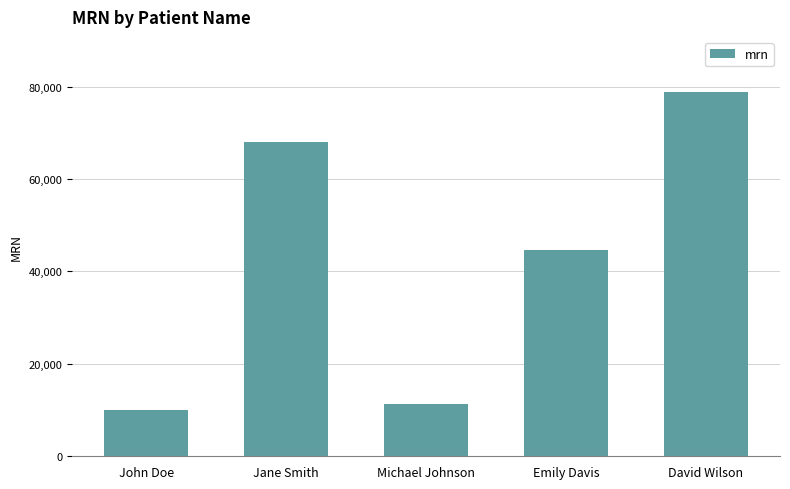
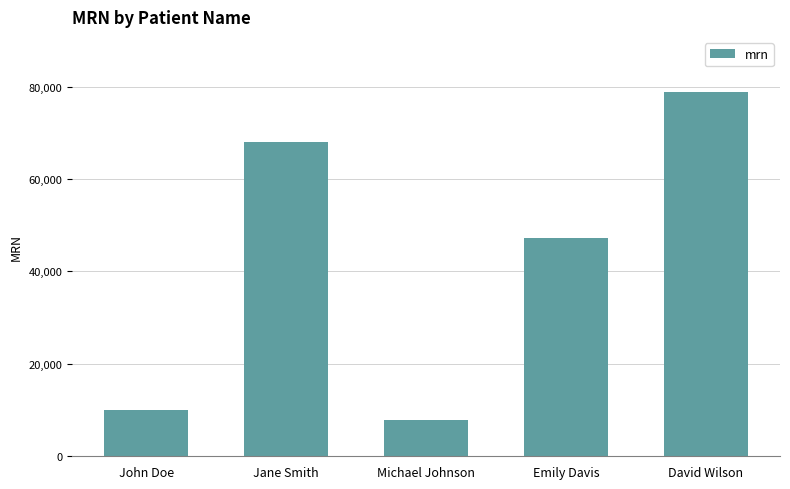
  {
    "John Doe": "10,000",
    "Jane Smith": "68,000",
-   "Michael Johnson": "11,000",
-   "Emily Davis": "45,000",
+   "Michael Johnson": "8,000",
+   "Emily Davis": "47,000",
    "David Wilson": "79,000"
  }
